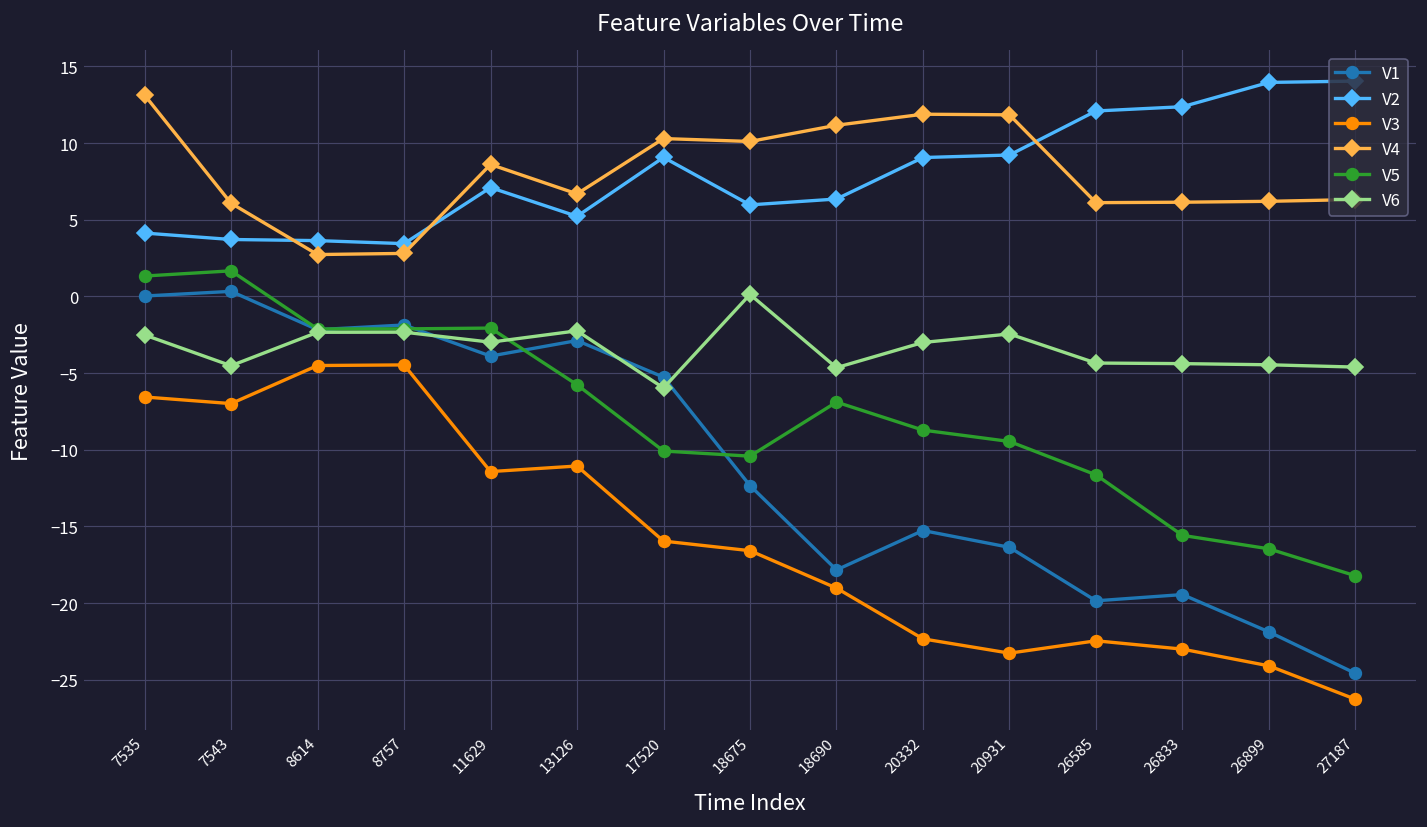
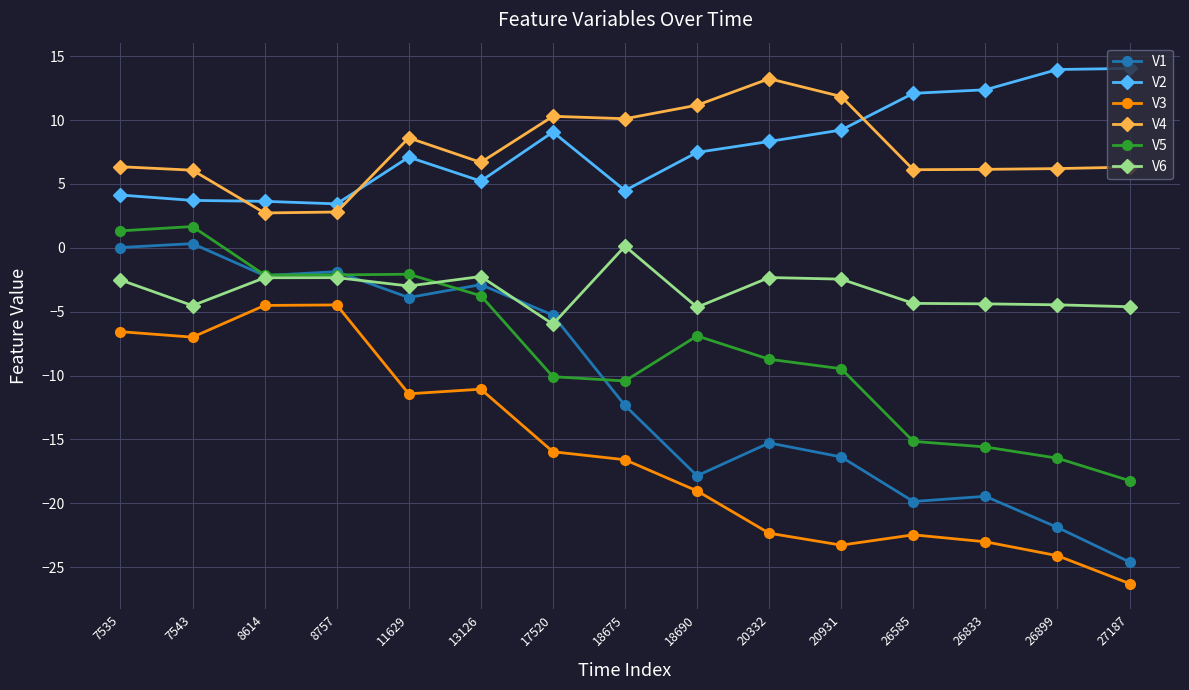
  {
    "V1": {
      "7535": 0.0,
      "7543": 0.3,
      "8757": -1.9,
      "11629": -3.9,
      "13126": -2.9,
      "17520": -5.3,
      "18675": -12.3,
      "18690": -17.8,
      "20332": -15.3,
      "20931": -16.4,
      "26585": -19.9,
      "26833": -19.4,
      "26899": -21.9,
      "27187": -24.6
    },
    "V2": {
      "7535": 4.1,
      "7543": 3.7,
      "8614": 3.6,
      "8757": 3.4,
      "11629": 7.1,
      "13126": 5.2,
      "17520": 9.1,
-     "18675": 6.0,
-     "18690": 6.4,
-     "20332": 9.1,
+     "18675": 4.5,
+     "18690": 7.5,
+     "20332": 8.3,
      "20931": 9.2,
      "26585": 12.1,
      "26833": 12.4,
      "26899": 14.0
    },
    "V3": {
      "7535": -6.6,
      "7543": -7.0,
      "8614": -4.5,
      "8757": -4.5,
      "11629": -11.4,
      "13126": -11.1,
      "17520": -16.0,
      "18675": -16.6,
      "18690": -19.0,
      "20332": -22.3,
      "20931": -23.3,
      "26585": -22.5,
      "26833": -23.0,
      "26899": -24.1,
      "27187": -26.3
    },
    "V4": {
-     "7535": 13.1,
+     "7535": 6.3,
      "7543": 6.1,
      "8614": 2.7,
      "8757": 2.8,
      "11629": 8.6,
      "13126": 6.7,
      "17520": 10.3,
      "18675": 10.1,
      "18690": 11.2,
-     "20332": 11.9,
+     "20332": 13.2,
      "20931": 11.8,
      "26585": 6.1,
      "26833": 6.1,
      "26899": 6.2
    },
    "V5": {
      "7535": 1.3,
      "7543": 1.7,
      "8757": -2.1,
      "11629": -2.1,
-     "13126": -5.8,
+     "13126": -3.7,
      "17520": -10.1,
      "18675": -10.4,
      "18690": -6.9,
      "20332": -8.7,
      "20931": -9.5,
-     "26585": -11.6,
+     "26585": -15.1,
      "26833": -15.6,
      "26899": -16.5,
      "27187": -18.2
    },
    "V6": {
      "7535": -2.5,
      "7543": -4.5,
      "8757": -2.3,
      "11629": -3.0,
      "13126": -2.2,
      "17520": -6.0,
      "18675": 0.1,
      "18690": -4.6,
-     "20332": -3.0,
+     "20332": -2.3,
      "20931": -2.5,
      "26585": -4.3,
      "26833": -4.4,
      "26899": -4.5,
      "27187": -4.6
    }
  }
